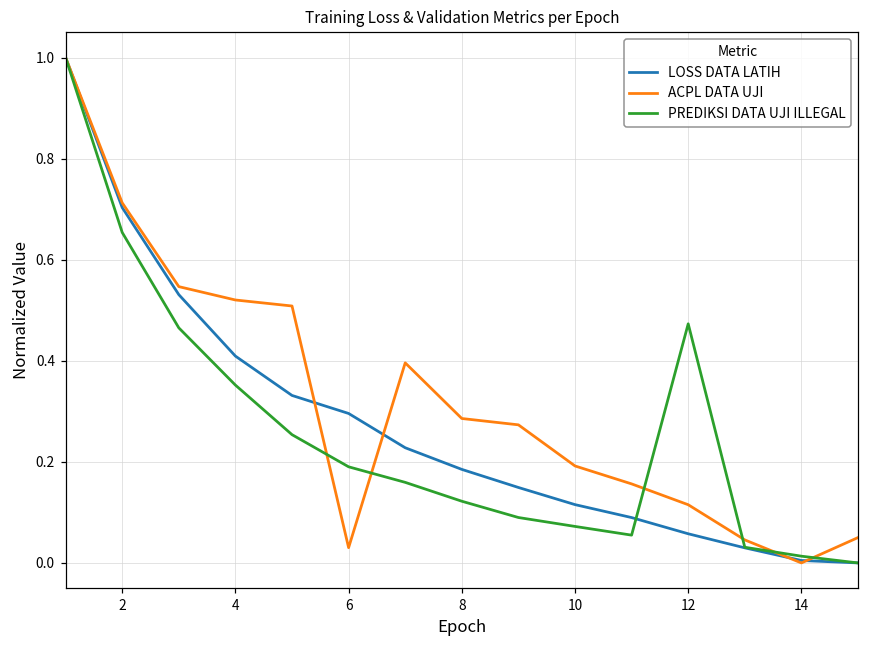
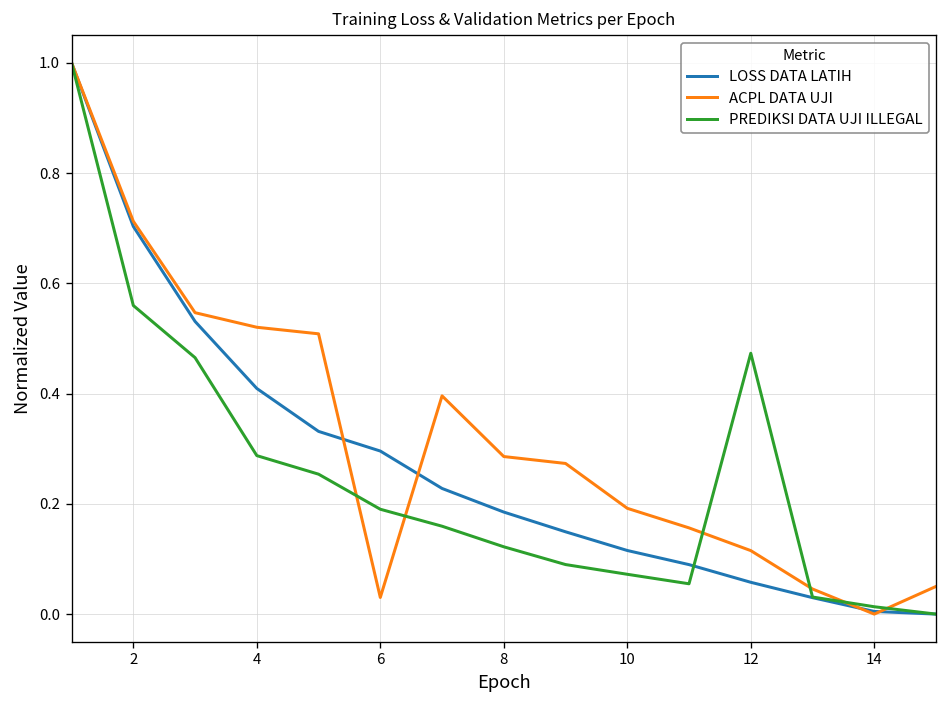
  {
    "LOSS DATA LATIH": {
      "2": 0.70,
      "4": 0.41,
      "6": 0.30,
      "8": 0.19,
      "10": 0.12,
      "12": 0.06
    },
    "ACPL DATA UJI": {
      "2": 0.71,
      "4": 0.52,
      "6": 0.03,
      "8": 0.29,
      "10": 0.19,
      "12": 0.12
    },
    "PREDIKSI DATA UJI ILLEGAL": {
-     "2": 0.65,
-     "4": 0.35,
+     "2": 0.56,
+     "4": 0.29,
      "6": 0.19,
      "8": 0.12,
      "10": 0.07,
      "12": 0.47,
      "14": 0.01
    }
  }
